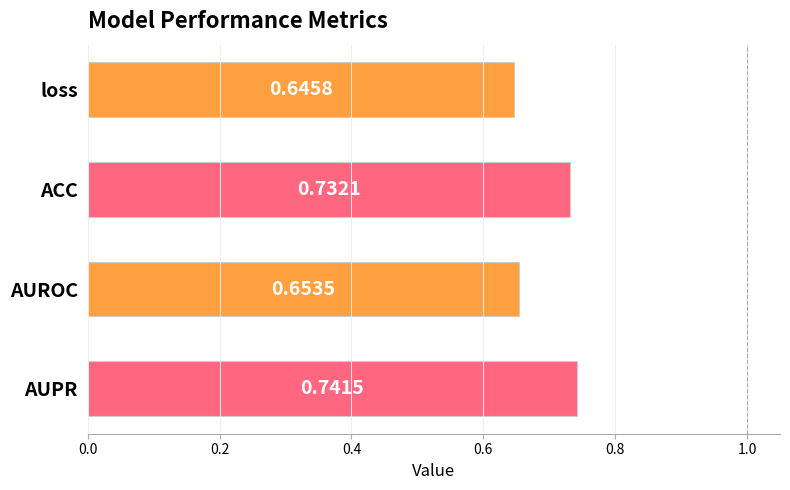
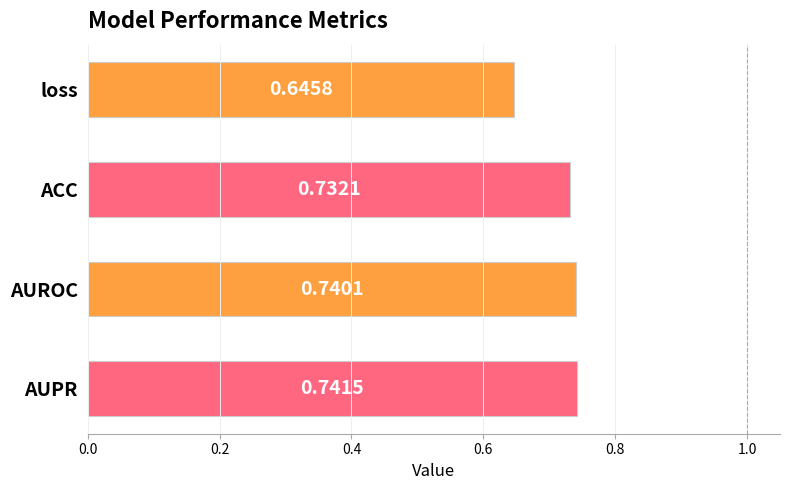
  {
    "loss": 0.6458,
    "ACC": 0.7321,
-   "AUROC": 0.6535,
+   "AUROC": 0.7401,
    "AUPR": 0.7415
  }
